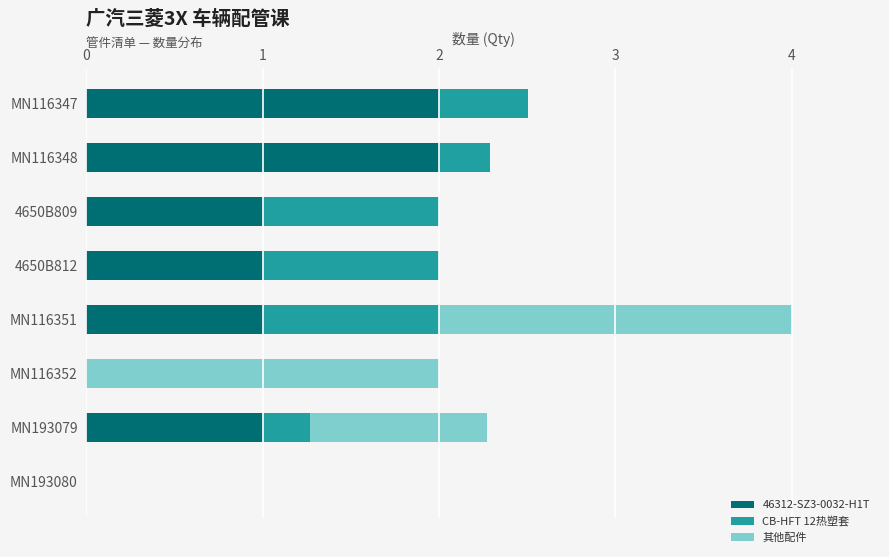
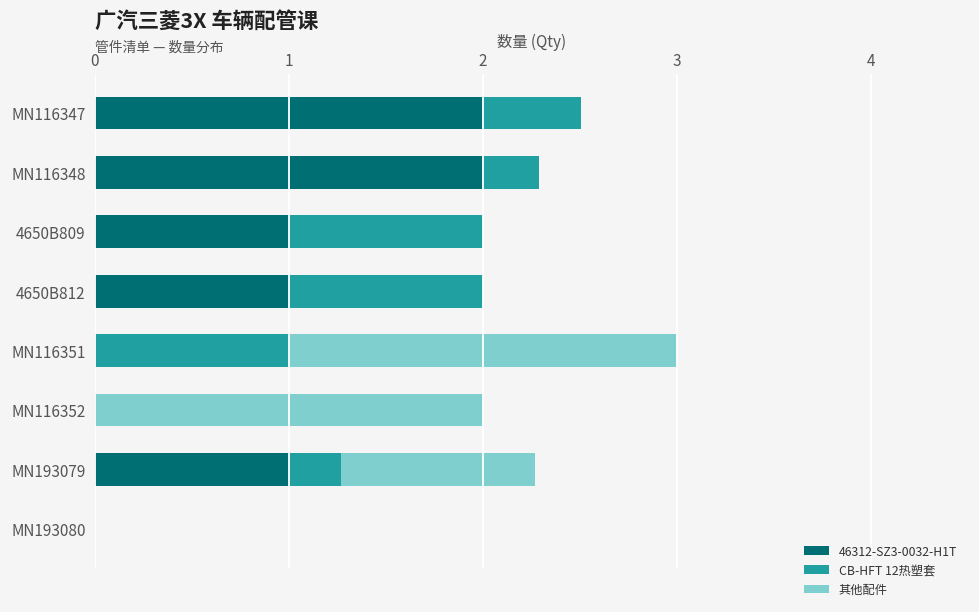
  {
    "46312-SZ3-0032-H1T": {
      "MN116347": 2,
      "MN116348": 2,
      "4650B809": 1,
      "4650B812": 1,
-     "MN116351": 1,
+     "MN116351": 0,
      "MN116352": 0,
      "MN193079": 1,
      "MN193080": 0
    },
    "CB-HFT 12热塑套": {
      "MN116347": 0.50,
      "MN116348": 0.29,
      "4650B809": 1,
      "4650B812": 1,
      "MN116351": 1,
      "MN116352": 0,
      "MN193079": 0.27,
      "MN193080": 0
    },
    "其他配件": {
      "MN116347": 0,
      "MN116348": 0,
      "4650B809": 0,
      "4650B812": 0,
      "MN116351": 2,
      "MN116352": 2,
      "MN193079": 1,
      "MN193080": 0
    }
  }
